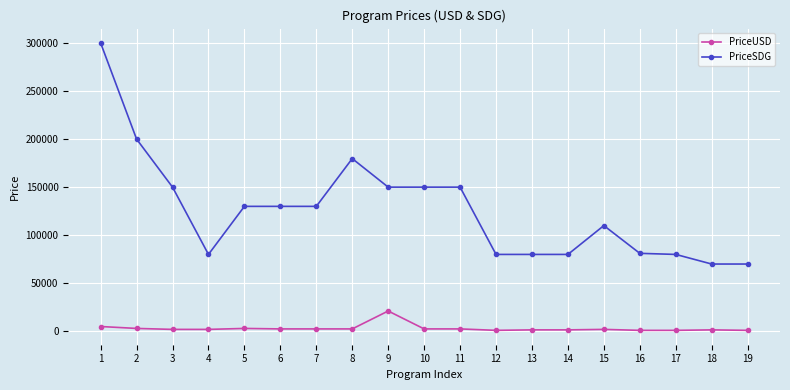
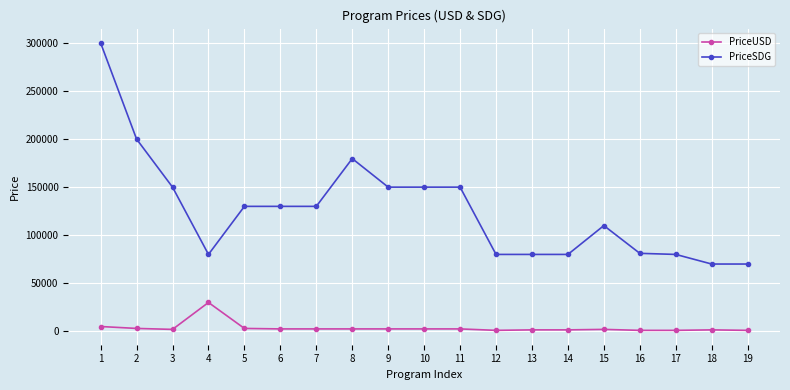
  {
    "PriceUSD": {
      "1": 10000,
      "2": 0,
      "3": 0,
-     "4": 0,
+     "4": 30000,
      "5": 0,
      "6": 0,
      "7": 0,
      "8": 0,
-     "9": 20000,
+     "9": 0,
      "10": 0,
      "11": 0,
      "12": 0,
      "13": 0,
      "14": 0,
      "15": 0,
      "16": 0,
      "17": 0,
      "18": 0,
      "19": 0
    },
    "PriceSDG": {
      "1": 300000,
      "2": 200000,
      "3": 150000,
      "4": 80000,
      "5": 130000,
      "6": 130000,
      "7": 130000,
      "8": 180000,
      "9": 150000,
      "10": 150000,
      "11": 150000,
      "12": 80000,
      "13": 80000,
      "14": 80000,
      "15": 110000,
      "16": 80000,
      "17": 80000,
      "18": 70000,
      "19": 70000
    }
  }
